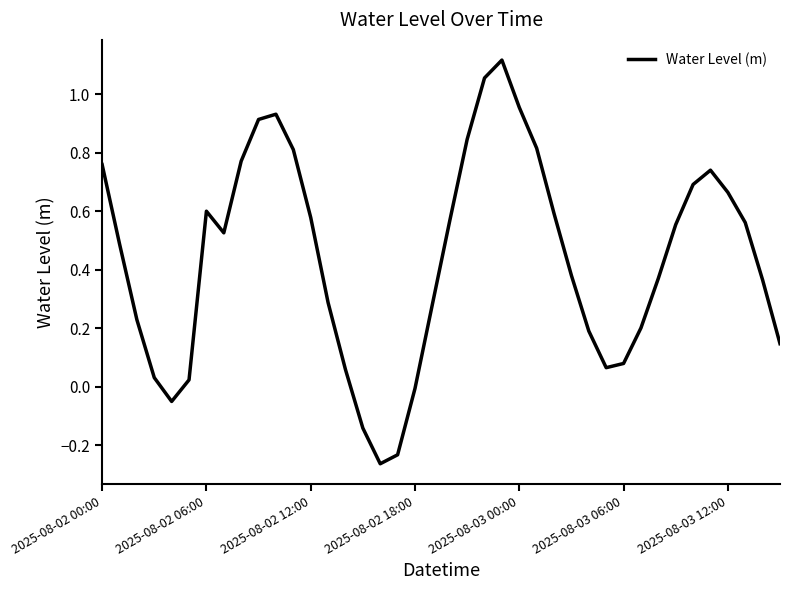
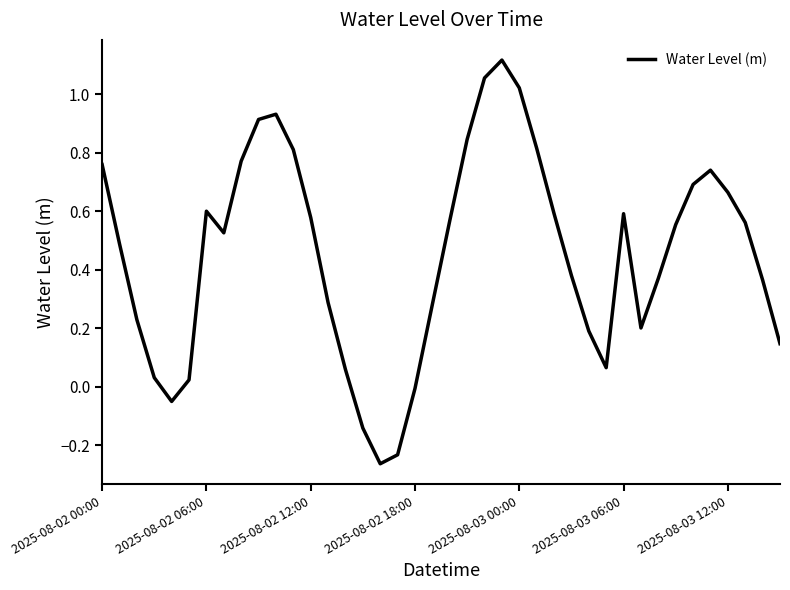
  {
    "2025-08-02 00:00": 0.76,
    "2025-08-02 06:00": 0.60,
    "2025-08-02 12:00": 0.58,
    "2025-08-02 18:00": -0.01,
-   "2025-08-03 00:00": 0.96,
-   "2025-08-03 06:00": 0.08,
+   "2025-08-03 00:00": 1.02,
+   "2025-08-03 06:00": 0.59,
    "2025-08-03 12:00": 0.67
  }
